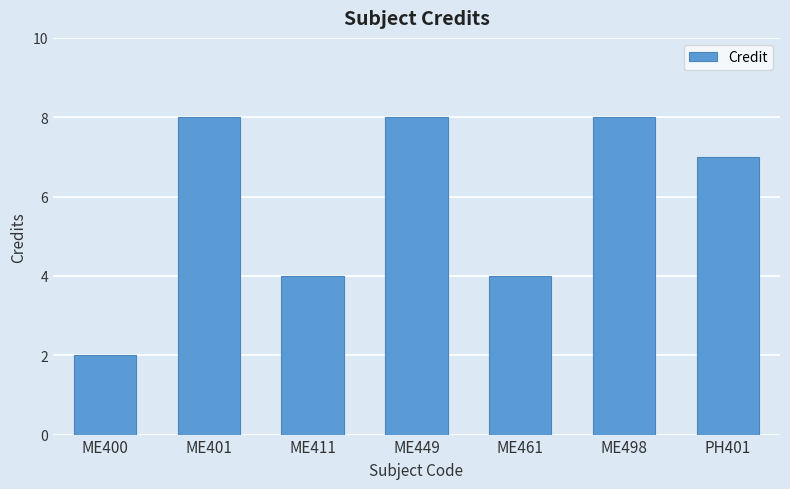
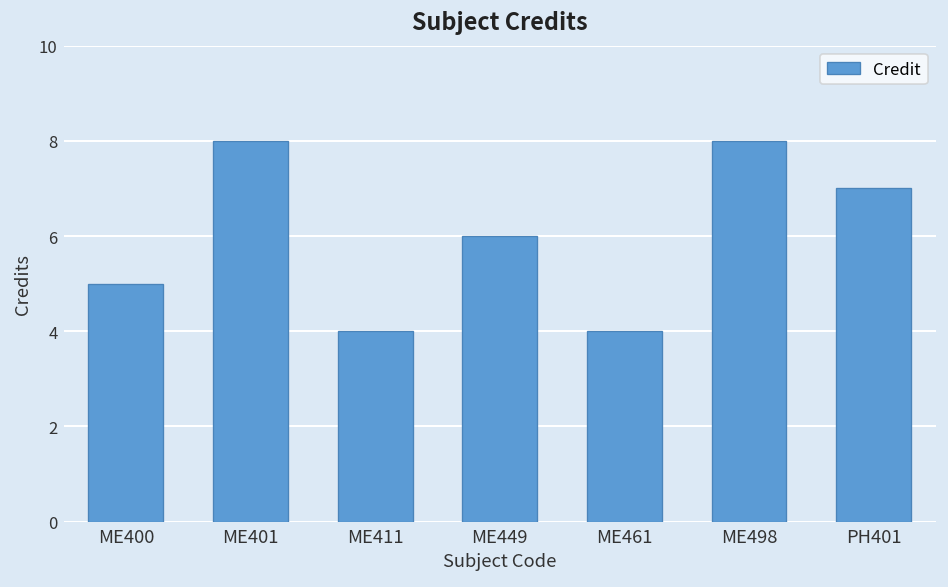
  {
-   "ME400": 2,
+   "ME400": 5,
    "ME401": 8,
    "ME411": 4,
-   "ME449": 8,
+   "ME449": 6,
    "ME461": 4,
    "ME498": 8,
    "PH401": 7
  }
